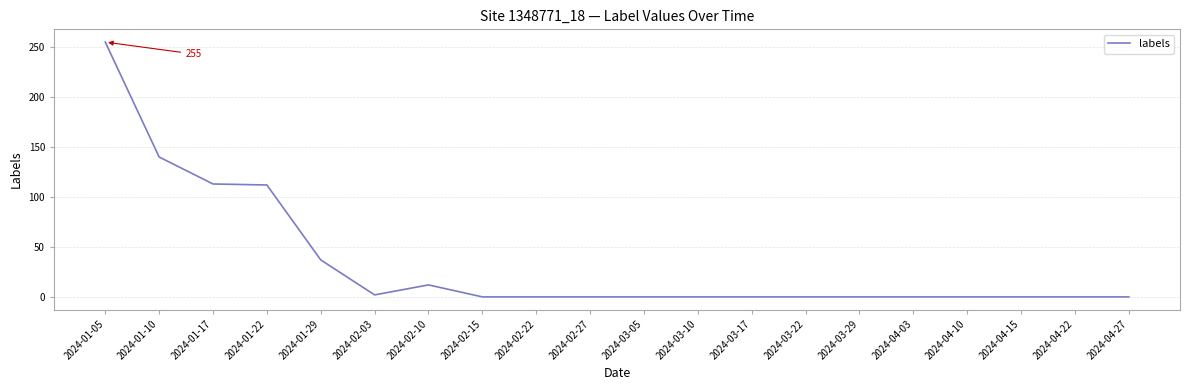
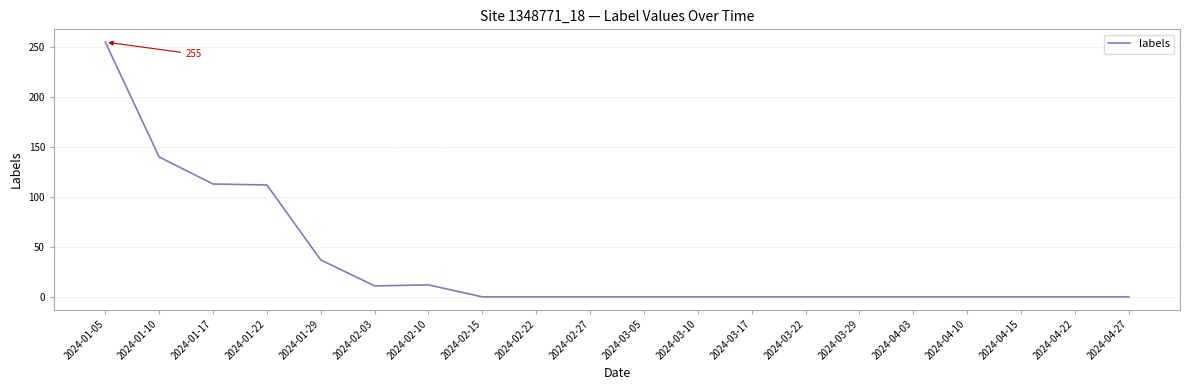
  {
    "2024-01-10": 140,
    "2024-01-17": 110,
    "2024-01-22": 110,
    "2024-01-29": 40,
-   "2024-02-03": 0,
+   "2024-02-03": 10,
    "2024-02-10": 10,
    "2024-02-15": 0,
    "2024-02-22": 0,
    "2024-02-27": 0,
    "2024-03-05": 0,
    "2024-03-10": 0,
    "2024-03-17": 0,
    "2024-03-22": 0,
    "2024-03-29": 0,
    "2024-04-03": 0,
    "2024-04-10": 0,
    "2024-04-15": 0,
    "2024-04-22": 0,
    "2024-04-27": 0
  }
